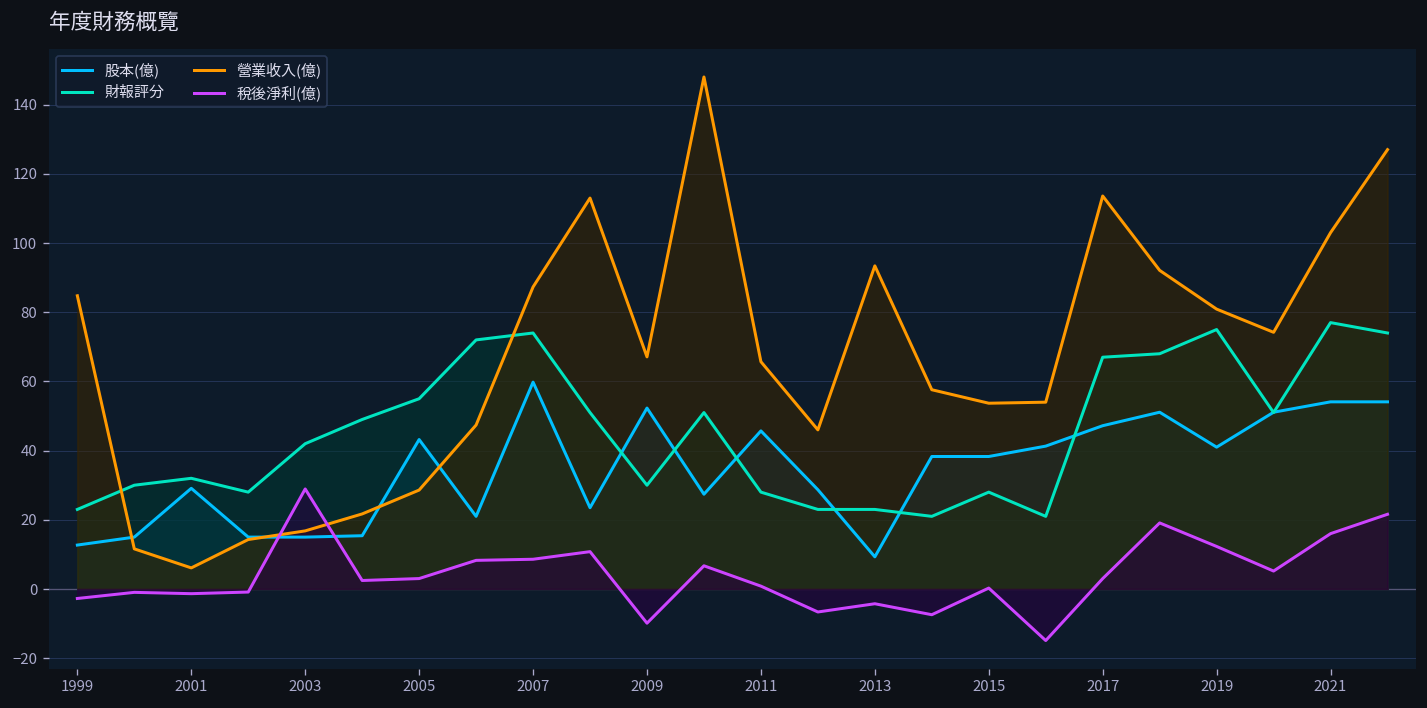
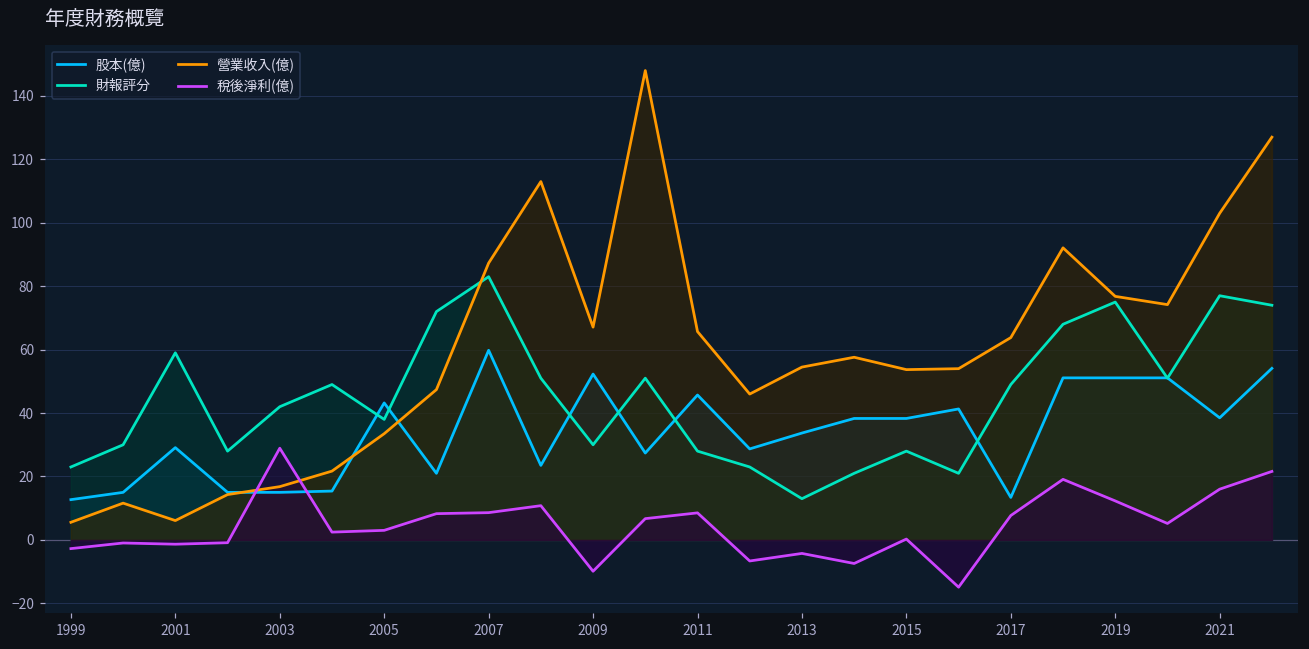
  {
    "股本(億)": {
      "1999": 13,
      "2001": 29,
      "2003": 15,
      "2005": 43,
      "2007": 60,
      "2009": 52,
      "2011": 46,
-     "2013": 9,
+     "2013": 34,
      "2015": 38,
-     "2017": 47,
-     "2019": 41,
-     "2021": 54
+     "2017": 13,
+     "2019": 51,
+     "2021": 39
    },
    "財報評分": {
      "1999": 23,
-     "2001": 32,
+     "2001": 59,
      "2003": 42,
-     "2005": 55,
-     "2007": 74,
+     "2005": 38,
+     "2007": 83,
      "2009": 30,
      "2011": 28,
-     "2013": 23,
+     "2013": 13,
      "2015": 28,
-     "2017": 67,
+     "2017": 49,
      "2019": 75,
      "2021": 77
    },
    "營業收入(億)": {
-     "1999": 85,
+     "1999": 6,
      "2001": 6,
      "2003": 17,
-     "2005": 29,
+     "2005": 34,
      "2007": 87,
      "2009": 67,
      "2011": 66,
-     "2013": 93,
+     "2013": 55,
      "2015": 54,
-     "2017": 114,
-     "2019": 81,
+     "2017": 64,
+     "2019": 77,
      "2021": 103
    },
    "稅後淨利(億)": {
      "1999": -3,
      "2001": -1,
      "2009": -10,
-     "2011": 1,
+     "2011": 9,
      "2013": -4,
-     "2017": 3
+     "2017": 8
    }
  }
